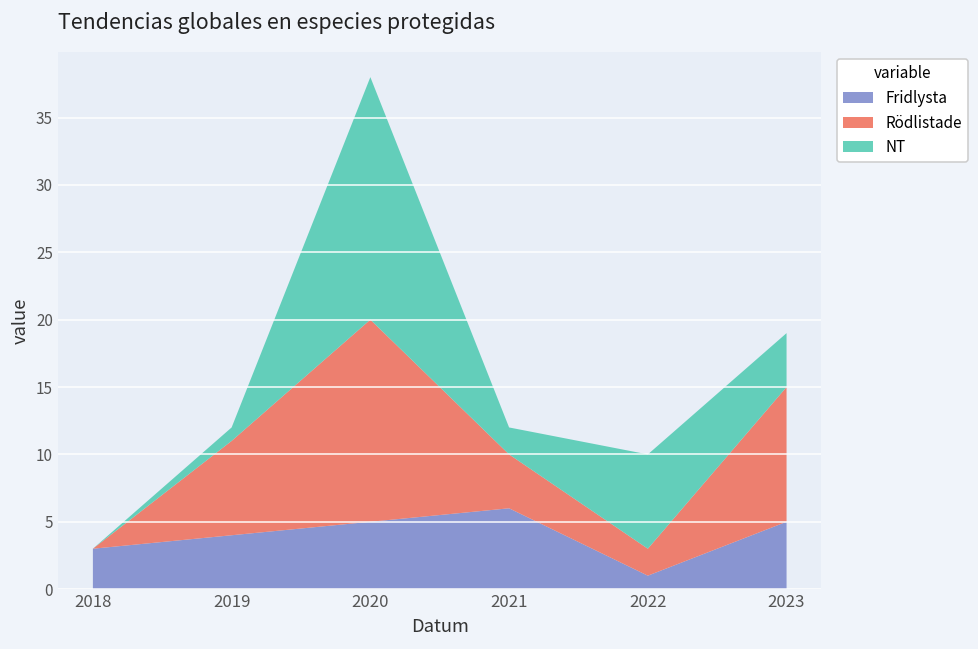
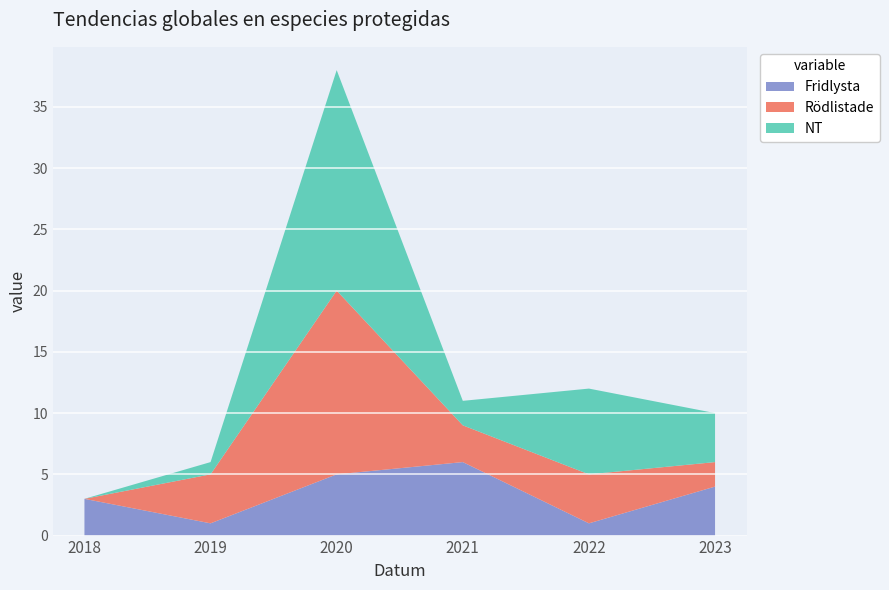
  {
    "Fridlysta": {
-     "2019": 4,
+     "2019": 1,
      "2020": 5,
      "2021": 6,
      "2022": 1,
-     "2023": 5
+     "2023": 4
    },
    "Rödlistade": {
-     "2019": 7,
+     "2019": 4,
      "2020": 15,
-     "2021": 4,
-     "2022": 2,
-     "2023": 10
+     "2021": 3,
+     "2022": 4,
+     "2023": 2
    },
    "NT": {
      "2019": 1,
      "2020": 18,
      "2021": 2,
      "2022": 7,
      "2023": 4
    }
  }
